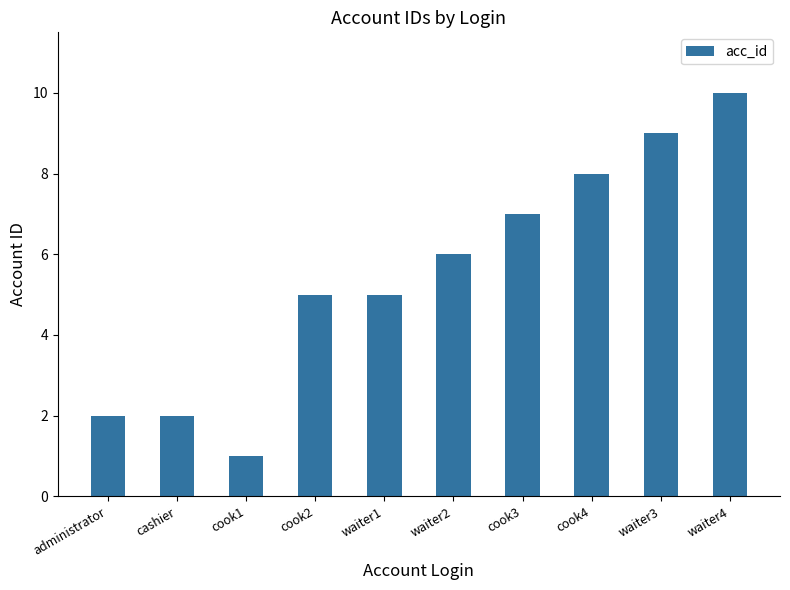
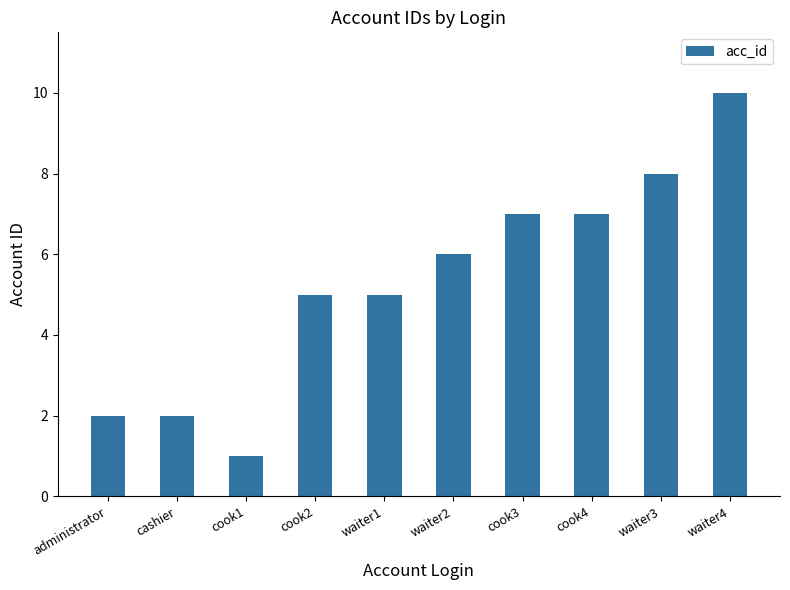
  {
    "administrator": 2,
    "cashier": 2,
    "cook1": 1,
    "cook2": 5,
    "waiter1": 5,
    "waiter2": 6,
    "cook3": 7,
-   "cook4": 8,
-   "waiter3": 9,
+   "cook4": 7,
+   "waiter3": 8,
    "waiter4": 10
  }
